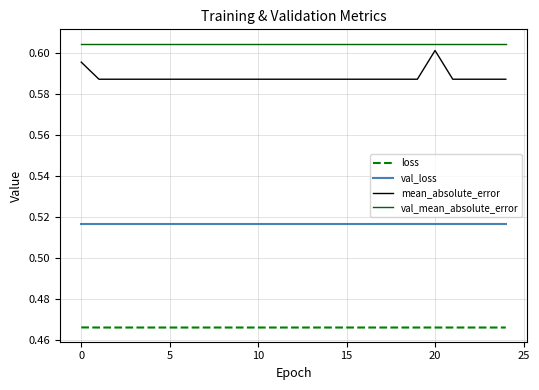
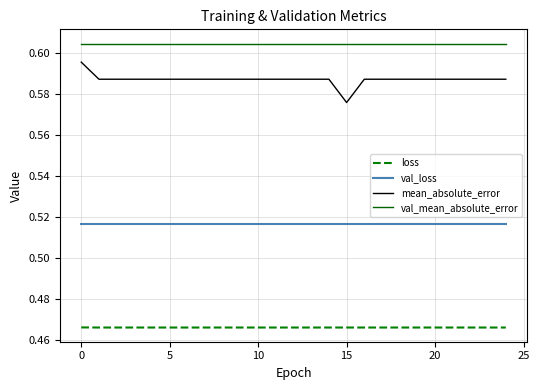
  {
    "val_loss": {
      "0": 0.516,
      "5": 0.516,
      "10": 0.516,
      "15": 0.516,
      "20": 0.516
    },
    "mean_absolute_error": {
      "0": 0.595,
      "5": 0.587,
      "10": 0.587,
-     "15": 0.587,
-     "20": 0.601
+     "15": 0.576,
+     "20": 0.587
    }
  }
